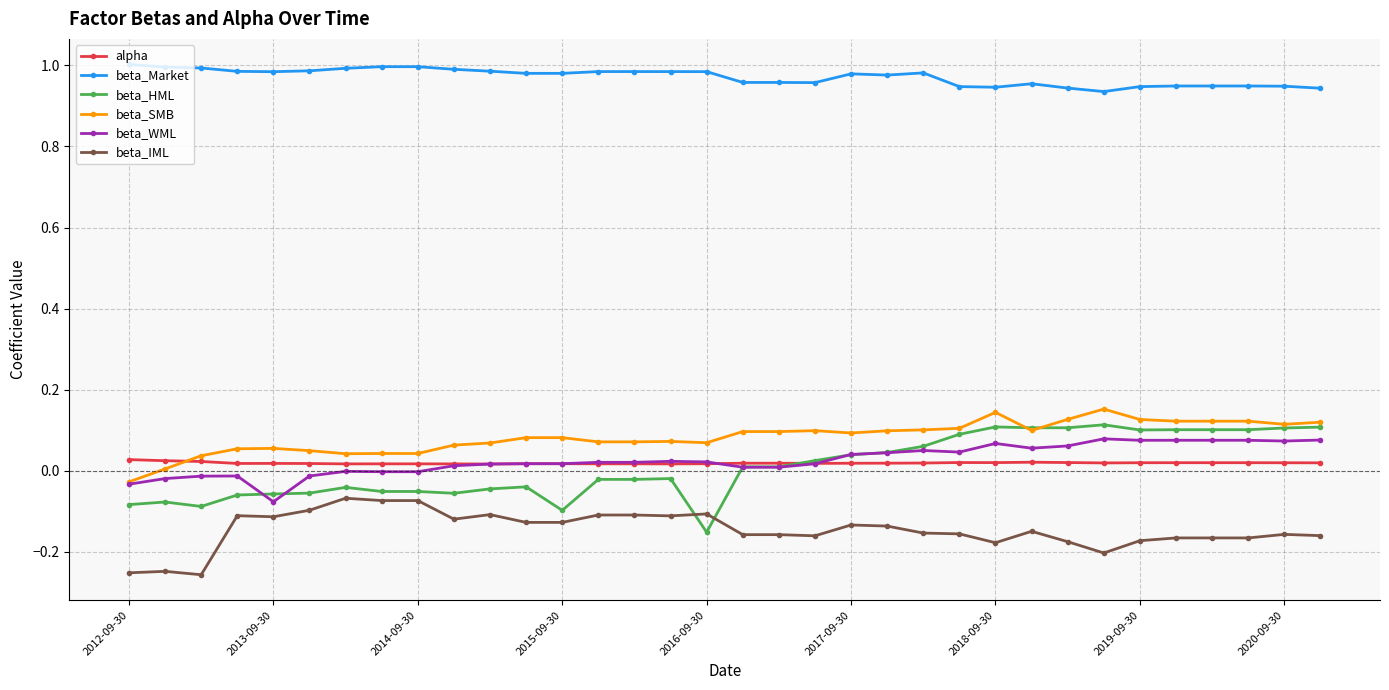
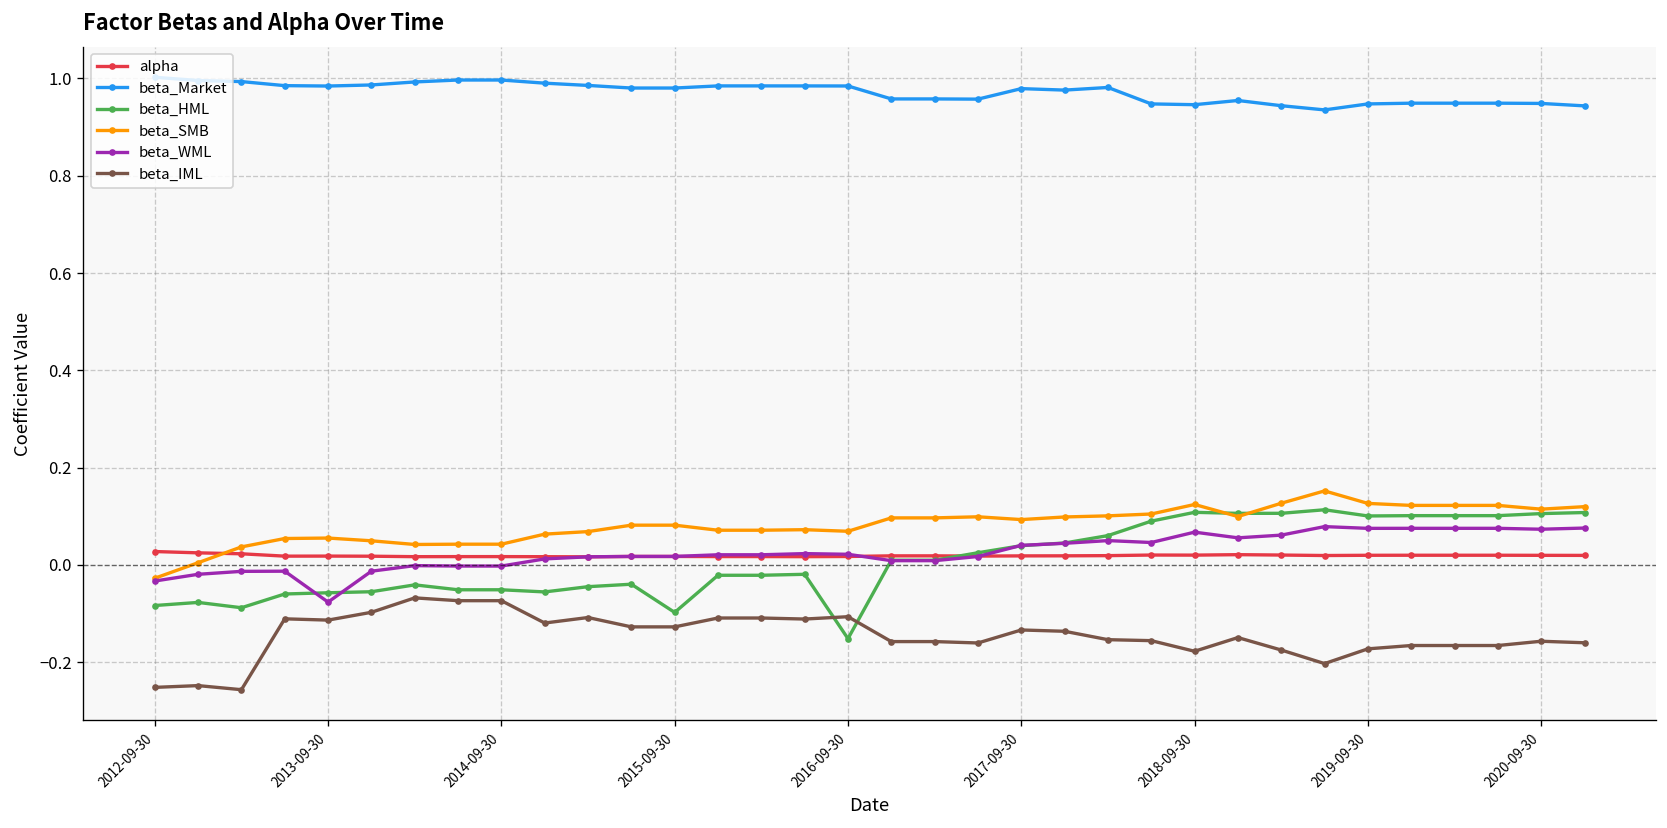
  {
    "alpha": {
      "2012-09-30": 0.03,
      "2013-09-30": 0.02,
      "2014-09-30": 0.02,
      "2017-09-30": 0.02,
      "2018-09-30": 0.02,
      "2019-09-30": 0.02,
      "2020-09-30": 0.02
    },
    "beta_Market": {
      "2013-09-30": 0.98,
      "2014-09-30": 1.00,
      "2015-09-30": 0.98,
      "2016-09-30": 0.98,
      "2017-09-30": 0.98,
      "2018-09-30": 0.95,
      "2019-09-30": 0.95,
      "2020-09-30": 0.95
    },
    "beta_HML": {
      "2012-09-30": -0.08,
      "2013-09-30": -0.06,
      "2014-09-30": -0.05,
      "2015-09-30": -0.10,
      "2016-09-30": -0.15,
      "2018-09-30": 0.11,
      "2019-09-30": 0.10,
      "2020-09-30": 0.11
    },
    "beta_SMB": {
      "2013-09-30": 0.06,
      "2014-09-30": 0.04,
      "2015-09-30": 0.08,
      "2016-09-30": 0.07,
      "2017-09-30": 0.09,
-     "2018-09-30": 0.14,
+     "2018-09-30": 0.12,
      "2019-09-30": 0.13,
      "2020-09-30": 0.11
    },
    "beta_WML": {
      "2013-09-30": -0.08,
      "2014-09-30": 0.00,
      "2018-09-30": 0.07,
      "2019-09-30": 0.08,
      "2020-09-30": 0.07
    },
    "beta_IML": {
      "2012-09-30": -0.25,
      "2013-09-30": -0.11,
      "2014-09-30": -0.07,
      "2015-09-30": -0.13,
      "2016-09-30": -0.11,
      "2017-09-30": -0.13,
      "2018-09-30": -0.18,
      "2019-09-30": -0.17,
      "2020-09-30": -0.16
    }
  }
